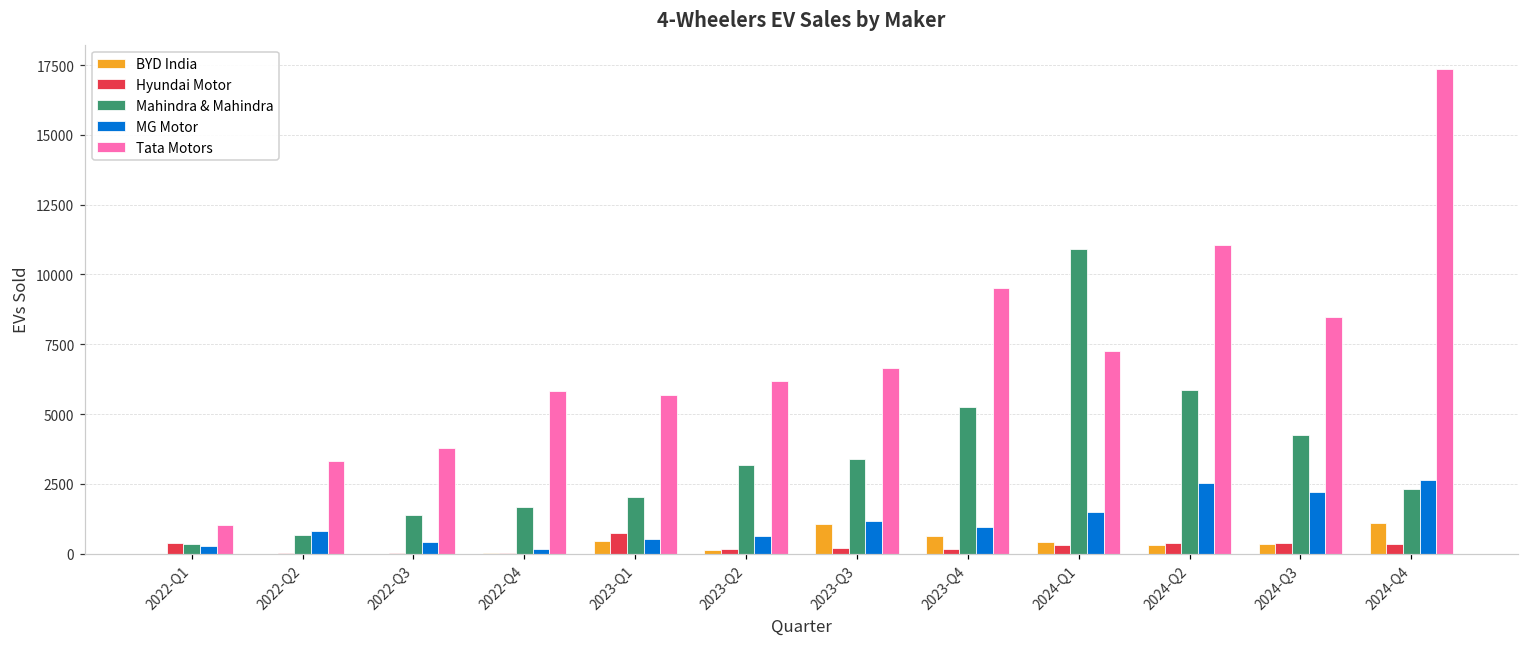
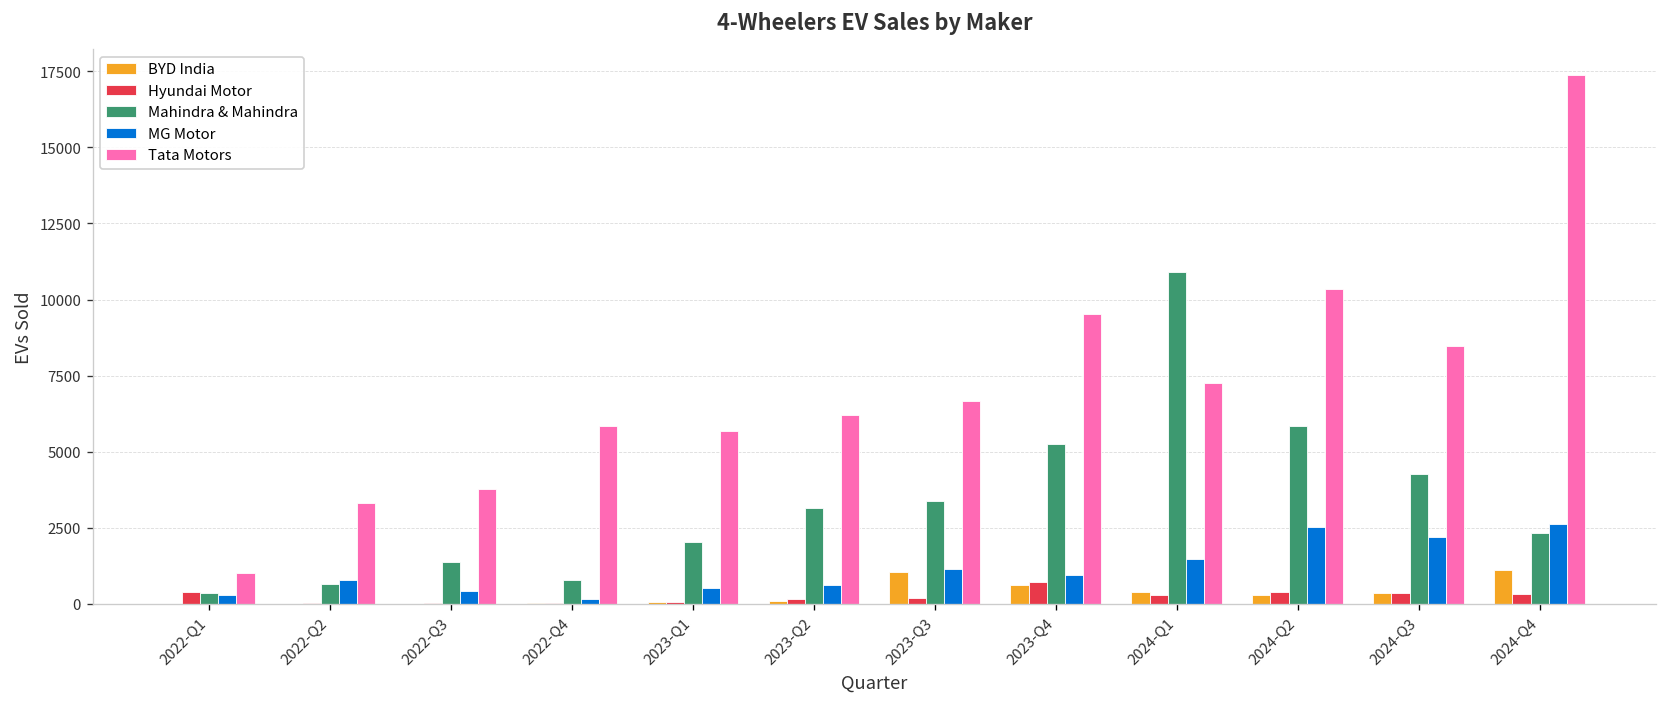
  {
    "BYD India": {
      "2022-Q1": 0,
      "2022-Q2": 0,
-     "2023-Q1": 500,
+     "2023-Q1": 100,
      "2023-Q2": 100,
      "2023-Q3": 1000,
      "2023-Q4": 600,
      "2024-Q1": 400,
      "2024-Q2": 300,
      "2024-Q3": 400,
      "2024-Q4": 1100
    },
    "Hyundai Motor": {
      "2022-Q1": 400,
-     "2023-Q1": 700,
+     "2023-Q1": 100,
      "2023-Q2": 200,
      "2023-Q3": 200,
-     "2023-Q4": 200,
+     "2023-Q4": 700,
      "2024-Q1": 300,
      "2024-Q2": 400,
      "2024-Q3": 400,
      "2024-Q4": 300
    },
    "Mahindra & Mahindra": {
      "2022-Q1": 400,
      "2022-Q2": 700,
      "2022-Q3": 1400,
-     "2022-Q4": 1700,
+     "2022-Q4": 800,
      "2023-Q1": 2000,
      "2023-Q2": 3200,
      "2023-Q3": 3400,
      "2023-Q4": 5200,
      "2024-Q1": 10900,
      "2024-Q2": 5900,
      "2024-Q3": 4300,
      "2024-Q4": 2300
    },
    "MG Motor": {
      "2022-Q1": 300,
      "2022-Q2": 800,
      "2022-Q3": 400,
      "2022-Q4": 200,
      "2023-Q1": 500,
      "2023-Q2": 600,
      "2023-Q3": 1200,
      "2023-Q4": 900,
      "2024-Q1": 1500,
      "2024-Q2": 2500,
      "2024-Q3": 2200,
      "2024-Q4": 2600
    },
    "Tata Motors": {
      "2022-Q1": 1000,
      "2022-Q2": 3300,
      "2022-Q3": 3800,
      "2022-Q4": 5800,
      "2023-Q1": 5700,
      "2023-Q2": 6200,
      "2023-Q3": 6700,
      "2023-Q4": 9500,
      "2024-Q1": 7200,
-     "2024-Q2": 11100,
+     "2024-Q2": 10300,
      "2024-Q3": 8500,
      "2024-Q4": 17400
    }
  }
